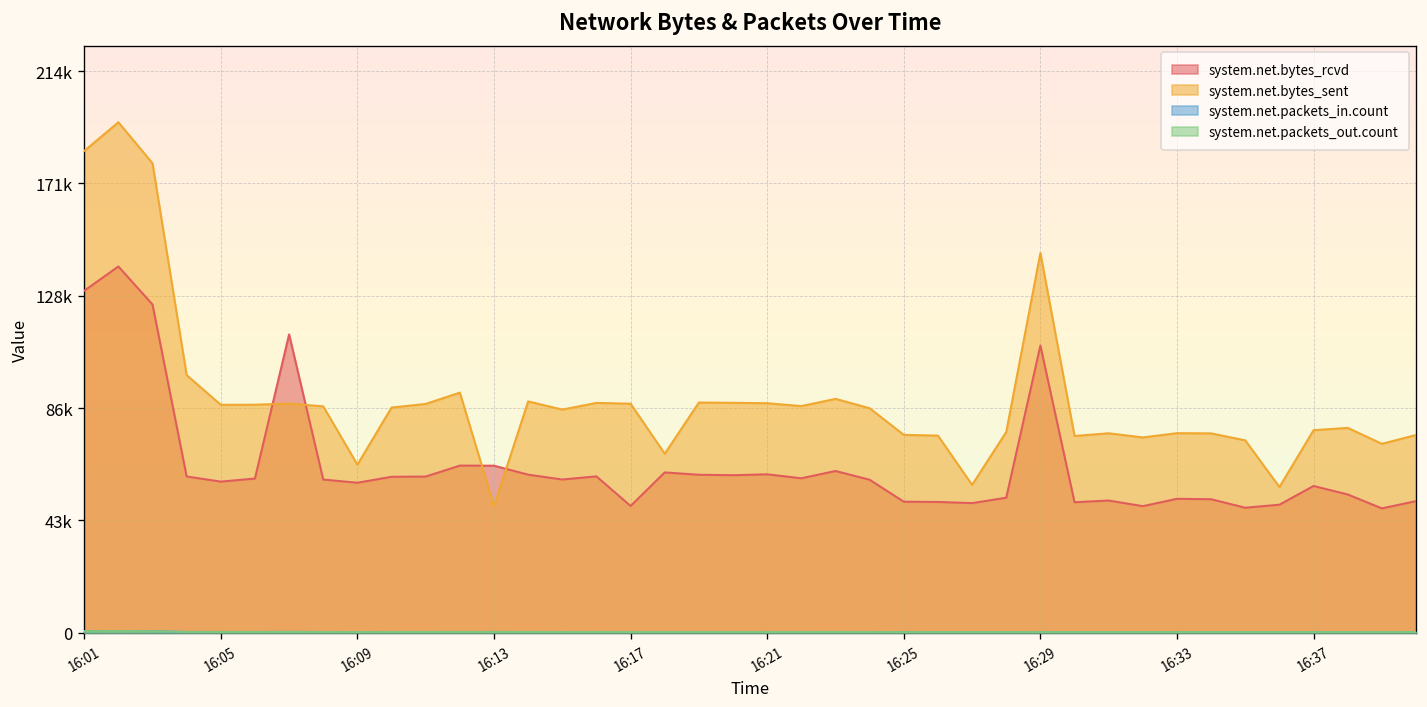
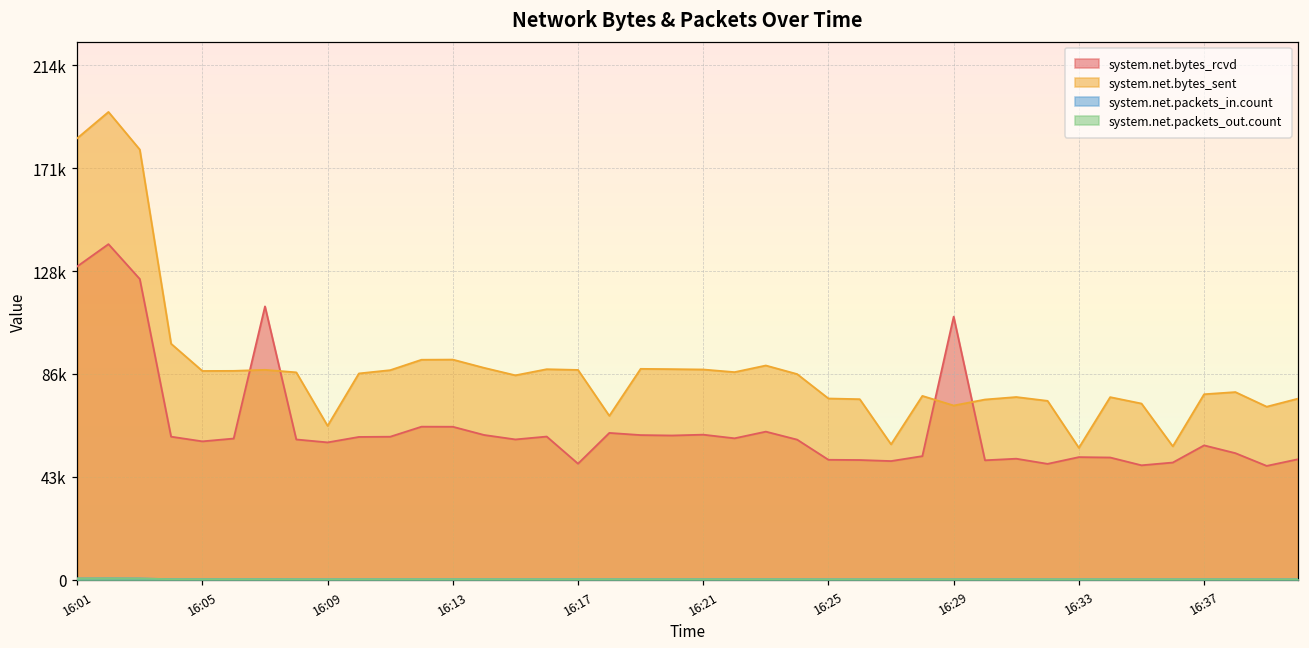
  {
    "system.net.bytes_rcvd": {
      "16:01": 130000,
      "16:05": 58000,
      "16:09": 57000,
      "16:13": 64000,
      "16:17": 48000,
      "16:21": 60000,
      "16:25": 50000,
      "16:29": 109000,
      "16:33": 51000,
      "16:37": 56000
    },
    "system.net.bytes_sent": {
      "16:01": 184000,
      "16:05": 87000,
      "16:09": 64000,
-     "16:13": 48000,
+     "16:13": 92000,
      "16:17": 87000,
      "16:21": 87000,
      "16:25": 75000,
-     "16:29": 145000,
-     "16:33": 76000,
+     "16:29": 72000,
+     "16:33": 55000,
      "16:37": 77000
    }
  }
